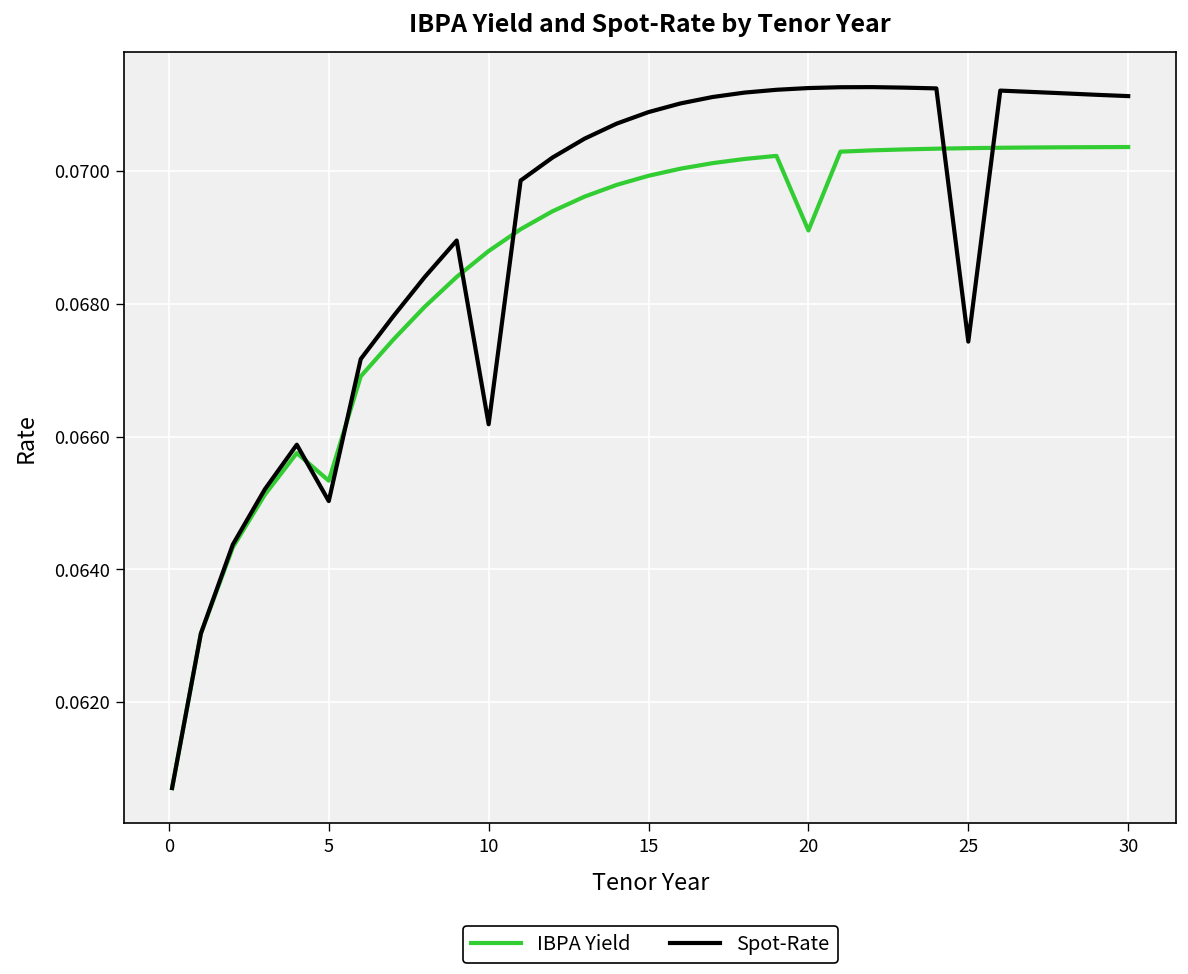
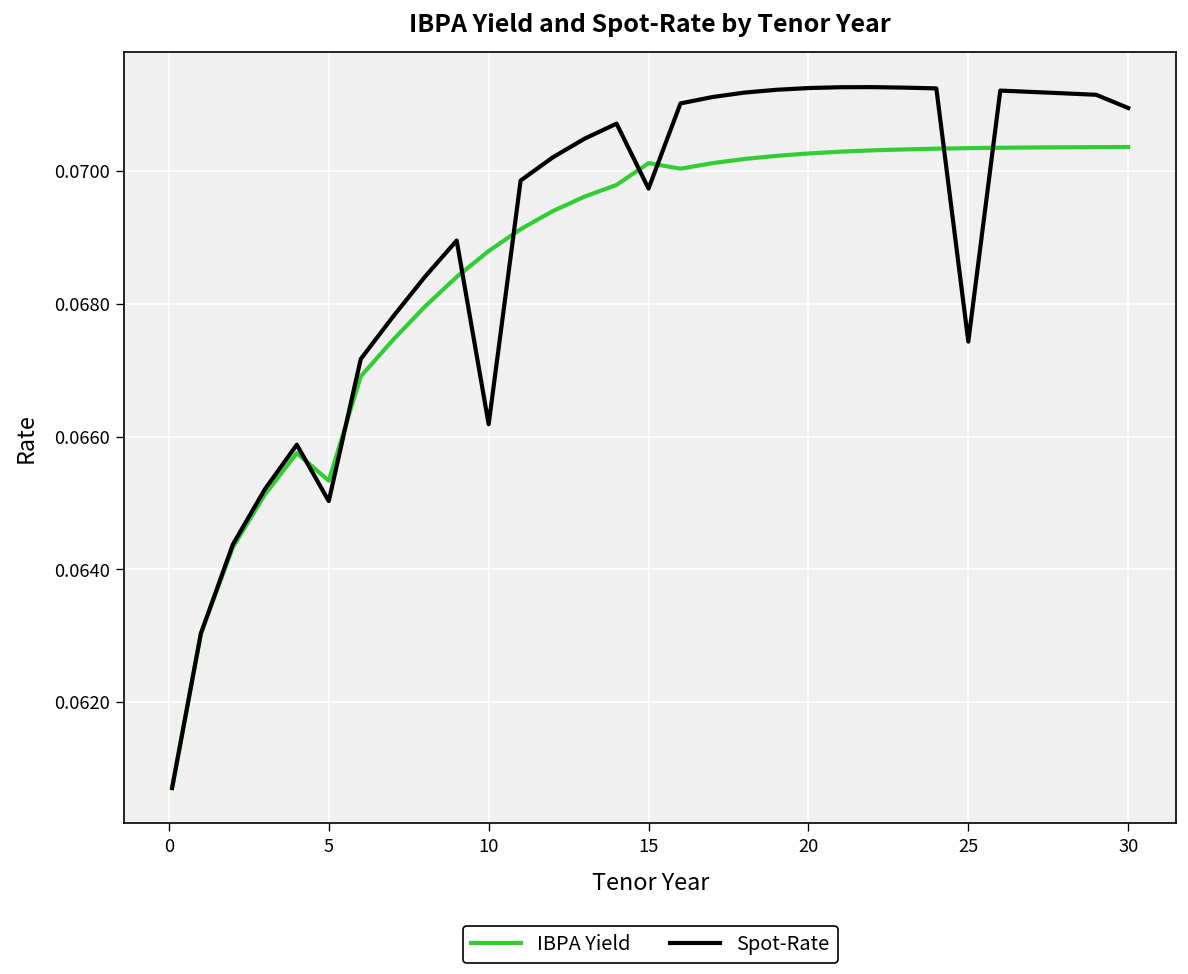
  {
    "IBPA Yield": {
      "5": 0.0653,
      "10": 0.0688,
-     "15": 0.0699,
-     "20": 0.0691,
+     "15": 0.0701,
+     "20": 0.0703,
      "25": 0.0703,
      "30": 0.0704
    },
    "Spot-Rate": {
      "5": 0.0650,
      "10": 0.0662,
-     "15": 0.0709,
+     "15": 0.0697,
      "20": 0.0713,
      "25": 0.0674,
-     "30": 0.0711
+     "30": 0.0710
    }
  }
